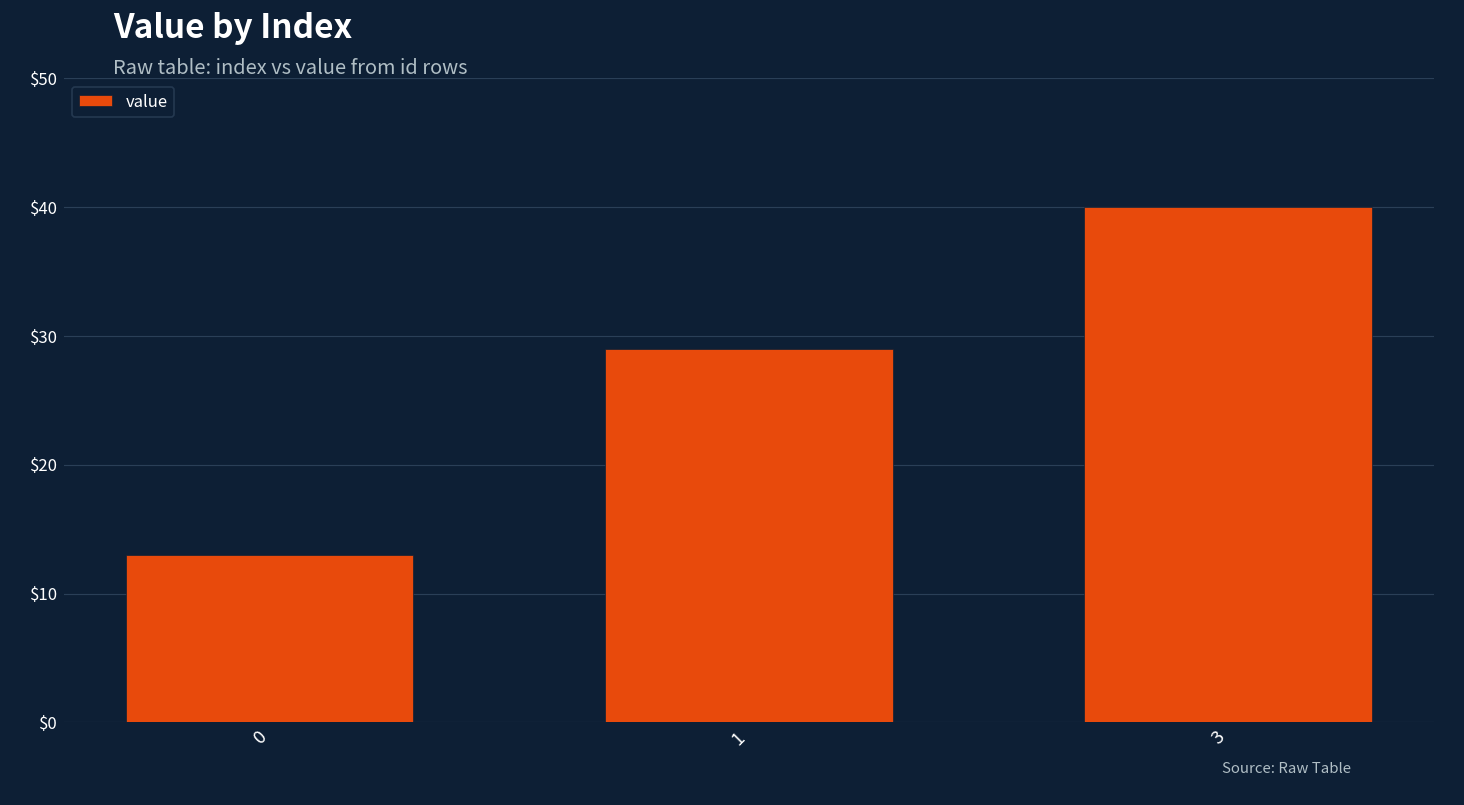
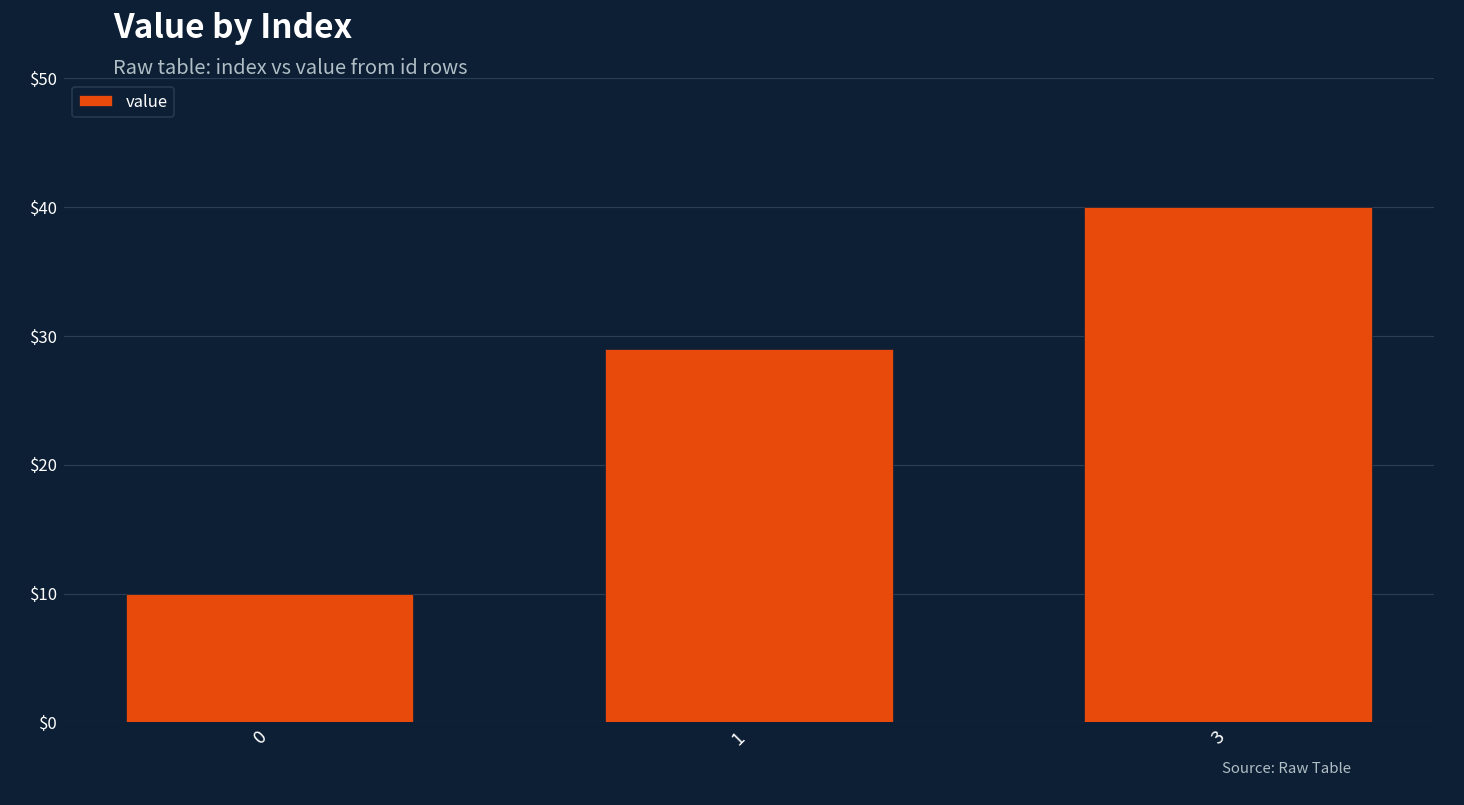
  {
-   "0": "$13",
+   "0": "$10",
    "1": "$29",
    "3": "$40"
  }
